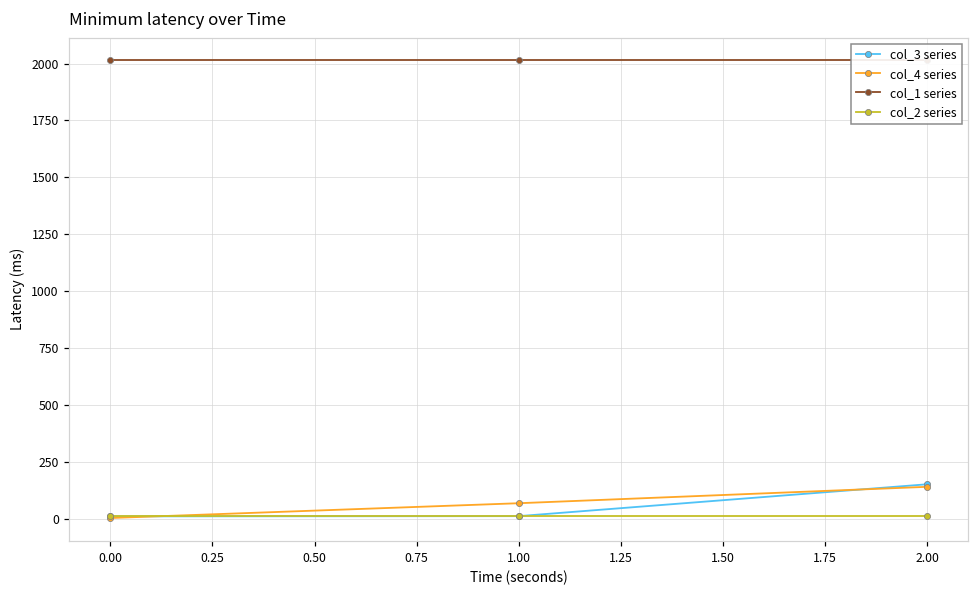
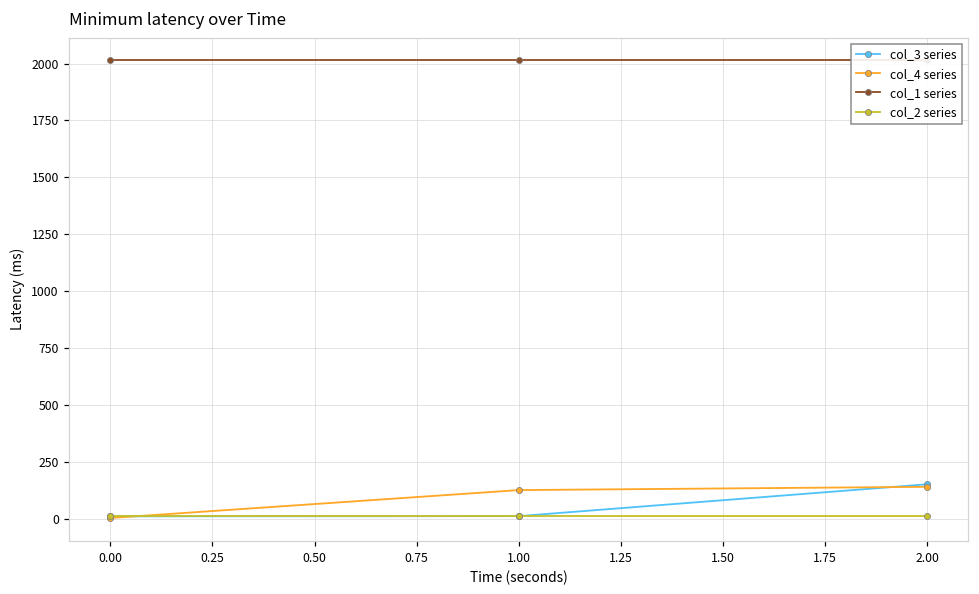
  {
    "col_4 series": {
-     "1.00": 70
+     "1.00": 130
    },
    "col_1 series": {
      "0.00": 2010,
      "1.00": 2010
    },
    "col_2 series": {
      "2.00": 10
    }
  }
